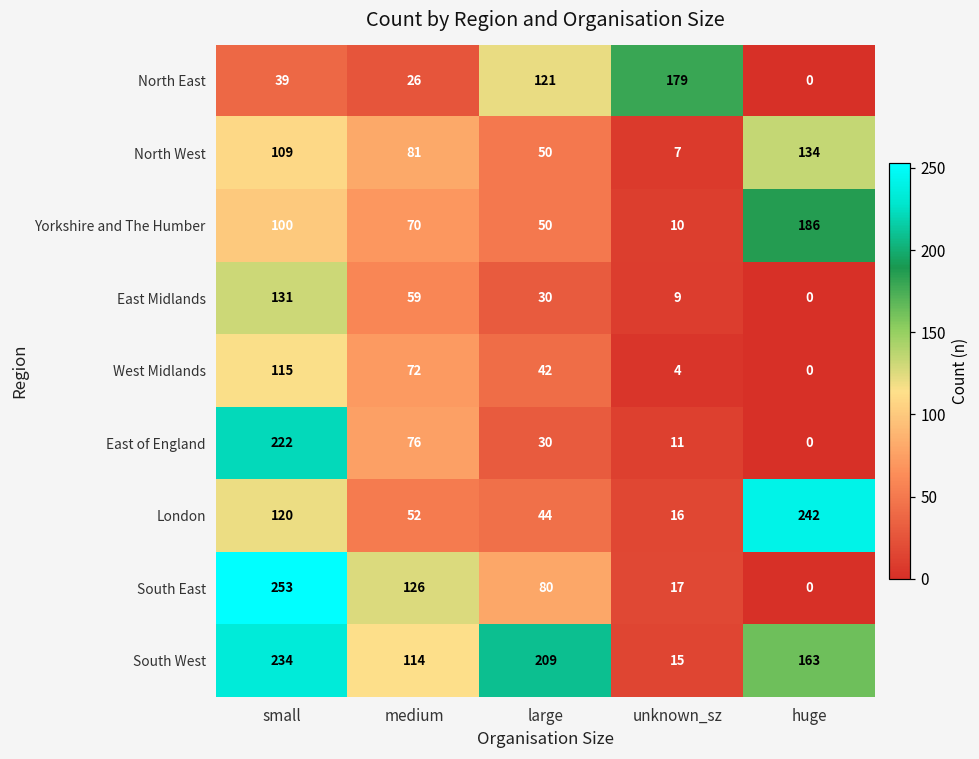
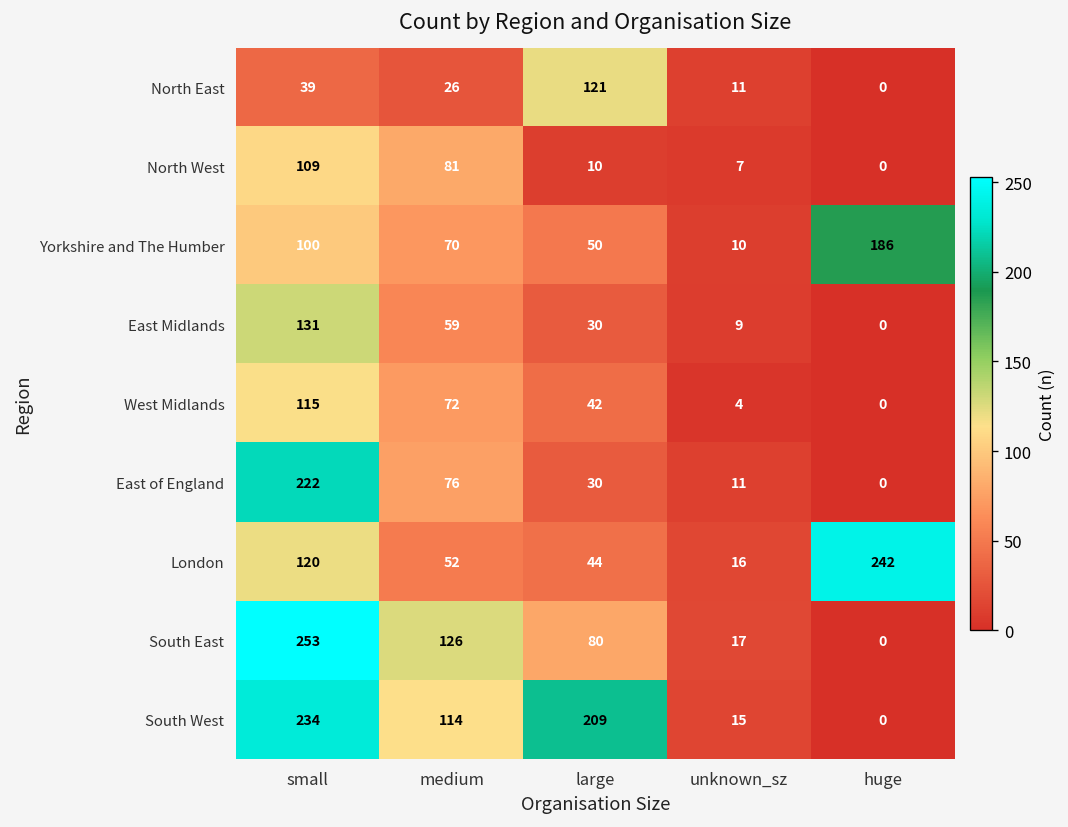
  {
    "North East": {
      "small": 39,
      "medium": 26,
      "large": 121,
-     "unknown_sz": 179,
+     "unknown_sz": 11,
      "huge": 0
    },
    "North West": {
      "small": 109,
      "medium": 81,
-     "large": 50,
+     "large": 10,
      "unknown_sz": 7,
-     "huge": 134
+     "huge": 0
    },
    "Yorkshire and The Humber": {
      "small": 100,
      "medium": 70,
      "large": 50,
      "unknown_sz": 10,
      "huge": 186
    },
    "East Midlands": {
      "small": 131,
      "medium": 59,
      "large": 30,
      "unknown_sz": 9,
      "huge": 0
    },
    "West Midlands": {
      "small": 115,
      "medium": 72,
      "large": 42,
      "unknown_sz": 4,
      "huge": 0
    },
    "East of England": {
      "small": 222,
      "medium": 76,
      "large": 30,
      "unknown_sz": 11,
      "huge": 0
    },
    "London": {
      "small": 120,
      "medium": 52,
      "large": 44,
      "unknown_sz": 16,
      "huge": 242
    },
    "South East": {
      "small": 253,
      "medium": 126,
      "large": 80,
      "unknown_sz": 17,
      "huge": 0
    },
    "South West": {
      "small": 234,
      "medium": 114,
      "large": 209,
      "unknown_sz": 15,
-     "huge": 163
+     "huge": 0
    }
  }
